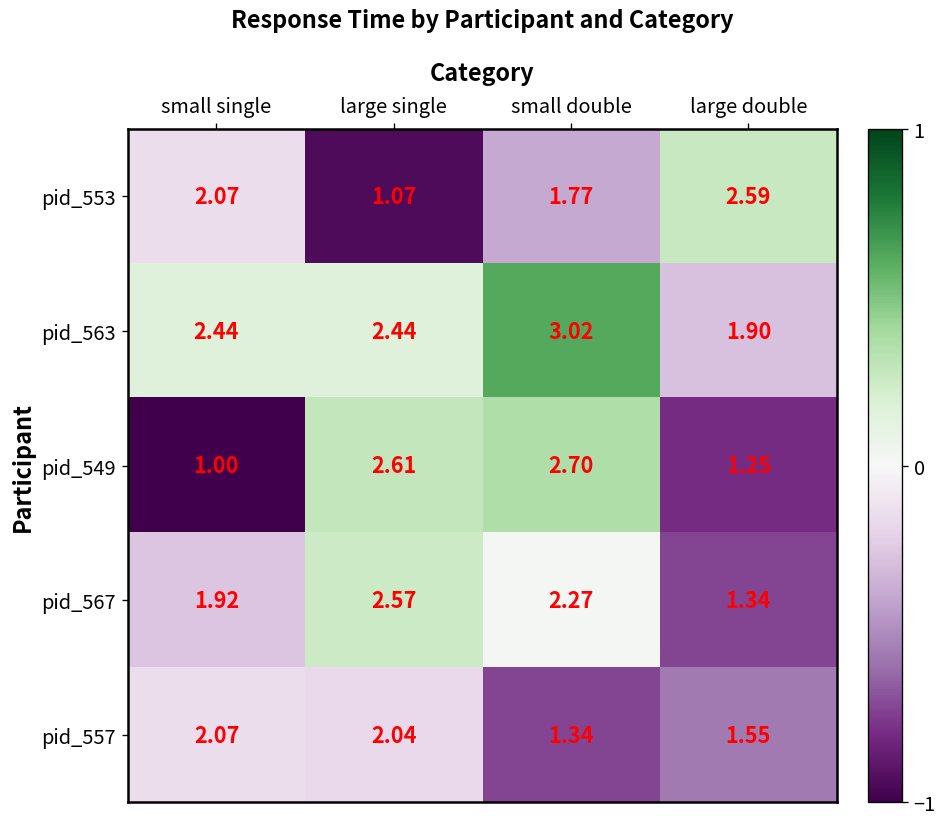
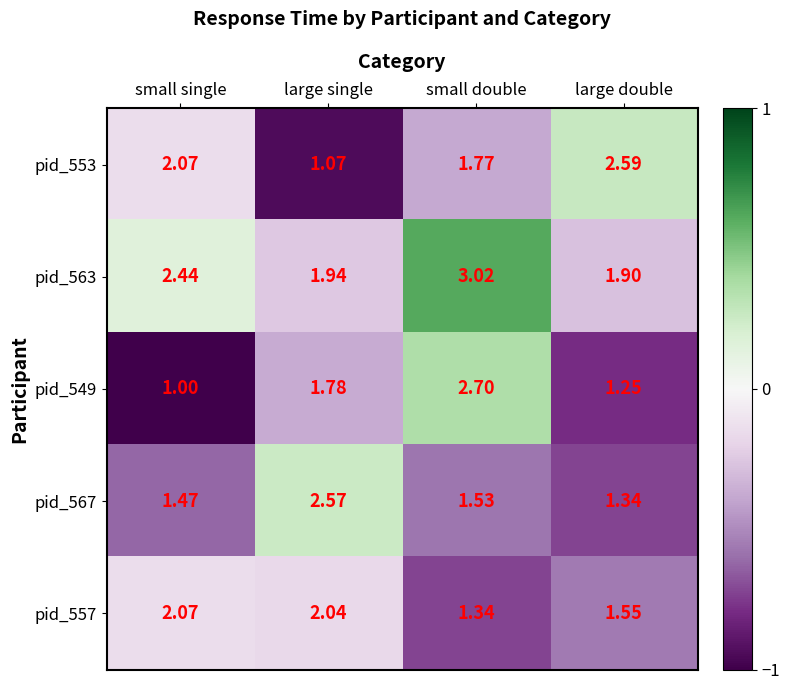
  {
    "pid_553": {
      "small single": 2.07,
      "large single": 1.07,
      "small double": 1.77,
      "large double": 2.59
    },
    "pid_563": {
      "small single": 2.44,
-     "large single": 2.44,
+     "large single": 1.94,
      "small double": 3.02,
      "large double": 1.90
    },
    "pid_549": {
      "small single": 1.00,
-     "large single": 2.61,
+     "large single": 1.78,
      "small double": 2.70,
      "large double": 1.25
    },
    "pid_567": {
-     "small single": 1.92,
+     "small single": 1.47,
      "large single": 2.57,
-     "small double": 2.27,
+     "small double": 1.53,
      "large double": 1.34
    },
    "pid_557": {
      "small single": 2.07,
      "large single": 2.04,
      "small double": 1.34,
      "large double": 1.55
    }
  }
